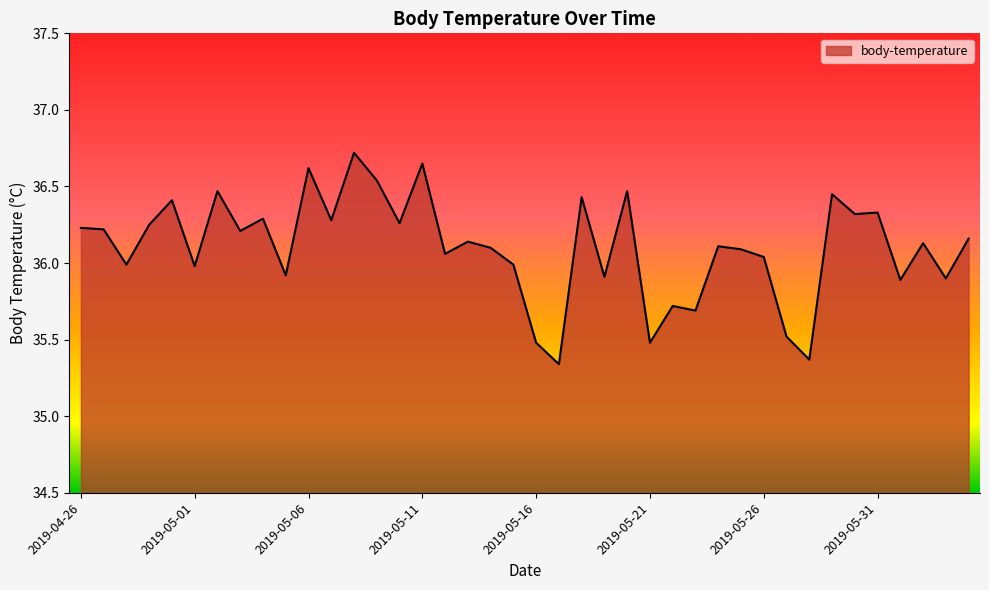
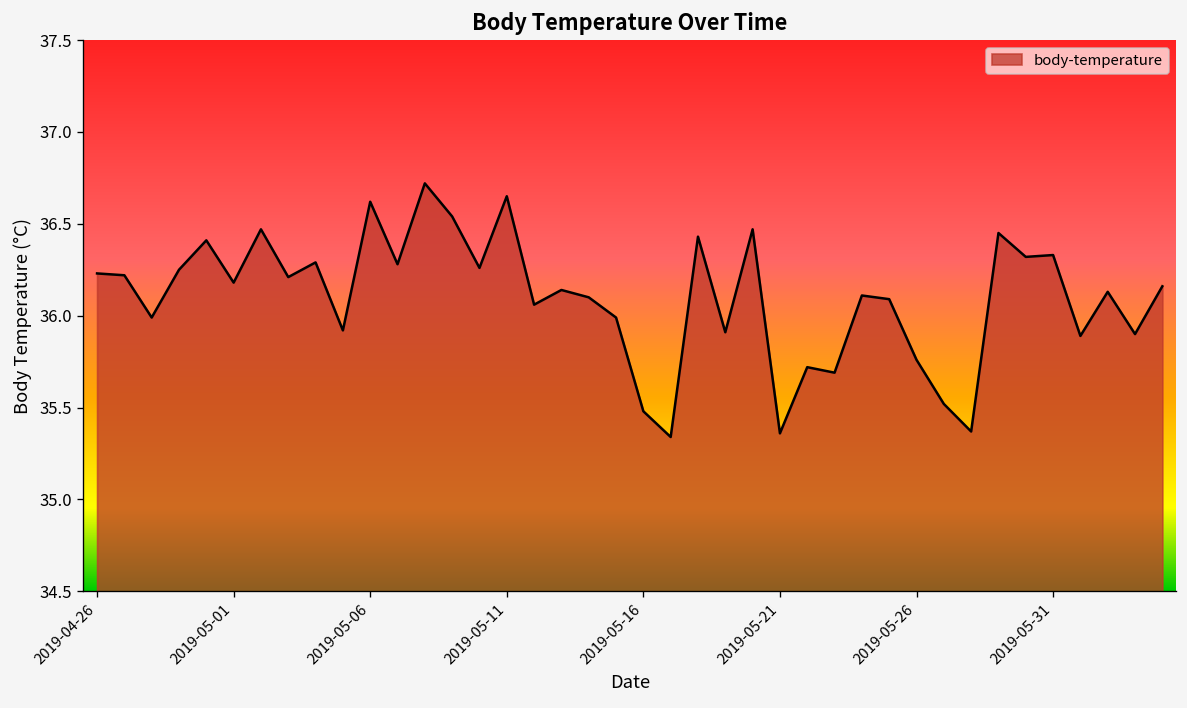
  {
    "2019-04-26": 36.23,
-   "2019-05-01": 35.98,
+   "2019-05-01": 36.18,
    "2019-05-06": 36.62,
    "2019-05-11": 36.65,
    "2019-05-16": 35.48,
-   "2019-05-21": 35.48,
-   "2019-05-26": 36.04,
+   "2019-05-21": 35.36,
+   "2019-05-26": 35.76,
    "2019-05-31": 36.33
  }
